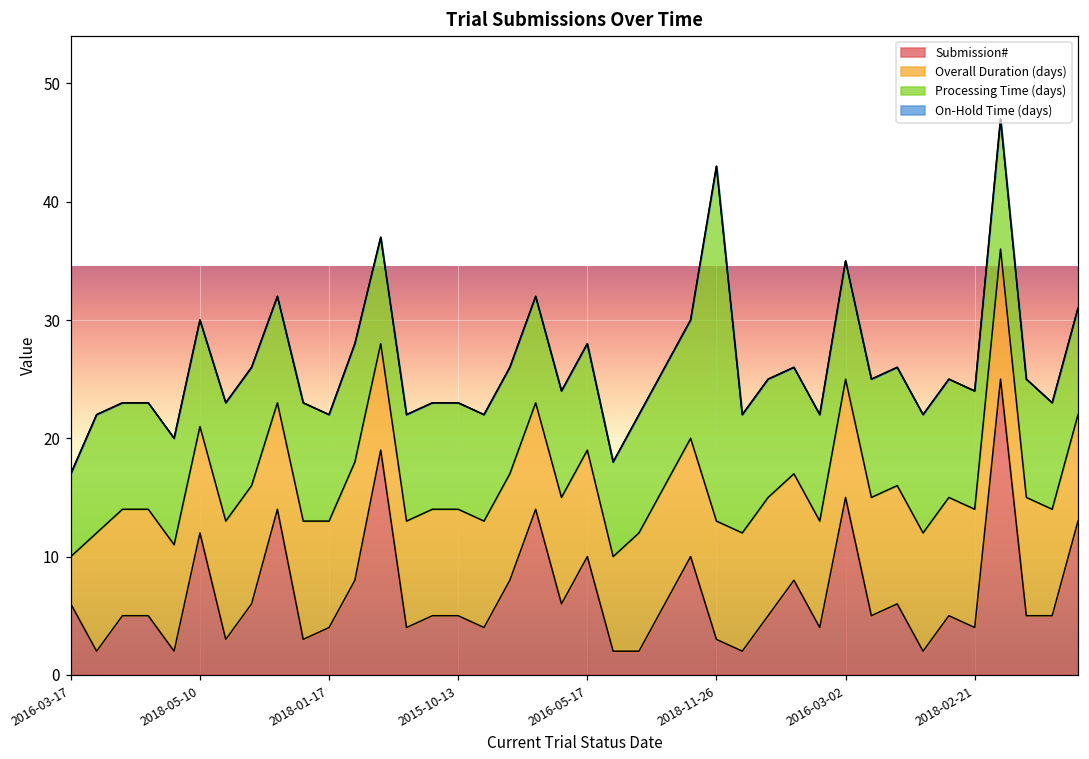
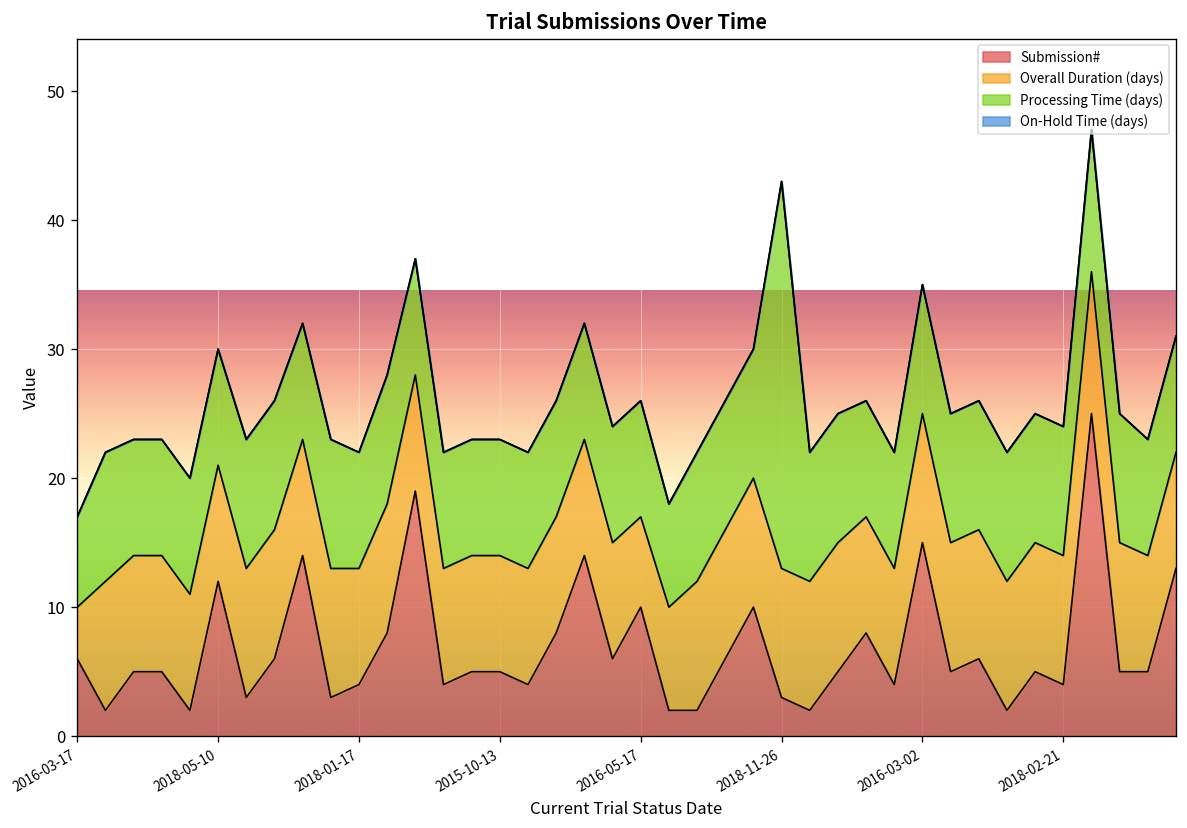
  {
    "Submission#": {
      "2016-03-17": 6,
      "2018-05-10": 12,
      "2018-01-17": 4,
      "2015-10-13": 5,
      "2016-05-17": 10,
      "2018-11-26": 3,
      "2016-03-02": 15,
      "2018-02-21": 4
    },
    "Overall Duration (days)": {
      "2016-03-17": 4,
      "2018-05-10": 9,
      "2018-01-17": 9,
      "2015-10-13": 9,
-     "2016-05-17": 9,
+     "2016-05-17": 7,
      "2018-11-26": 10,
      "2016-03-02": 10,
      "2018-02-21": 10
    }
  }
